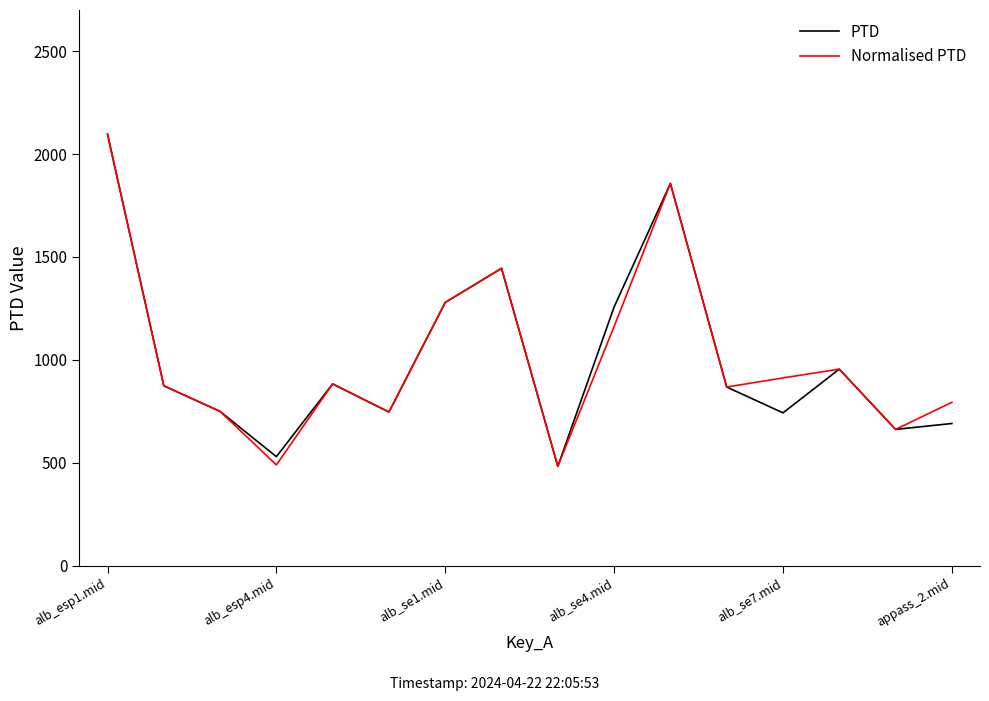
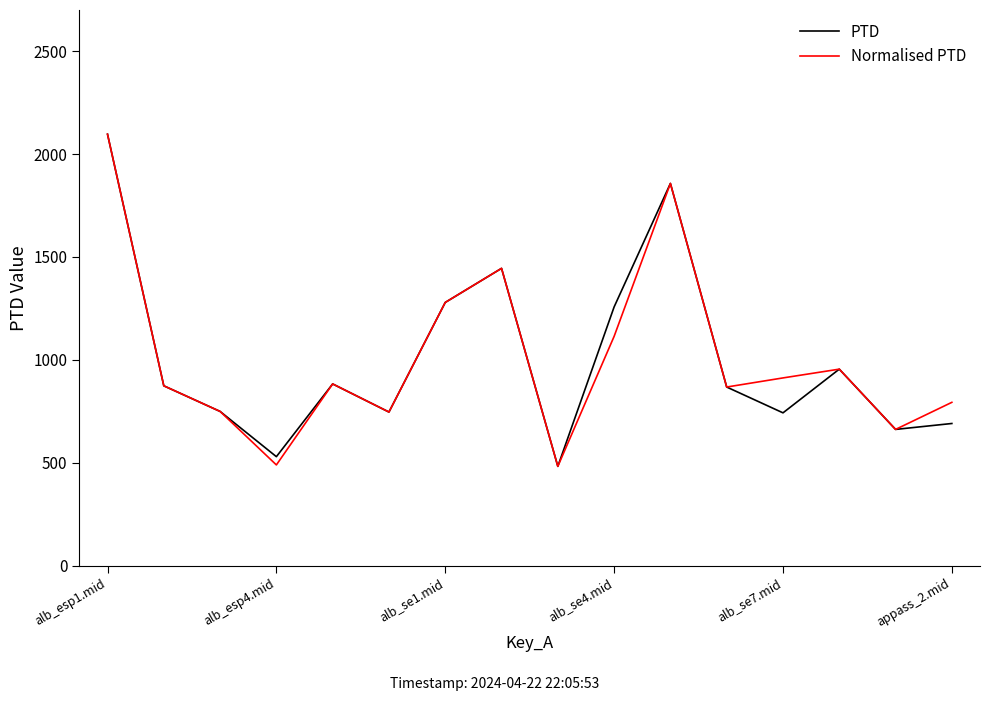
  {
    "PTD": {
      "alb_esp4.mid": 530,
      "alb_se4.mid": 1260,
      "alb_se7.mid": 740,
      "appass_2.mid": 690
    },
    "Normalised PTD": {
      "alb_esp4.mid": 490,
-     "alb_se4.mid": 1160,
+     "alb_se4.mid": 1110,
      "alb_se7.mid": 910,
      "appass_2.mid": 790
    }
  }
